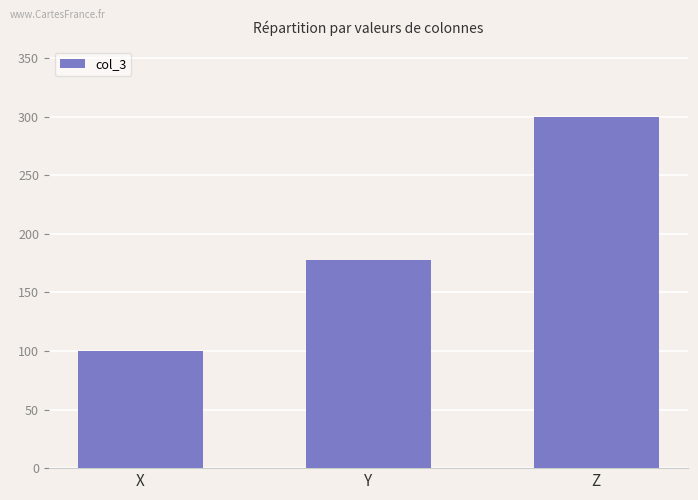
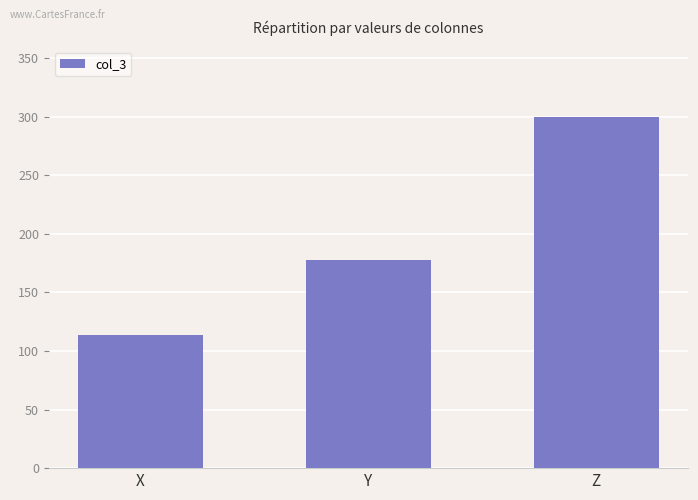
  {
-   "X": 100,
+   "X": 114,
    "Y": 178,
    "Z": 300
  }
